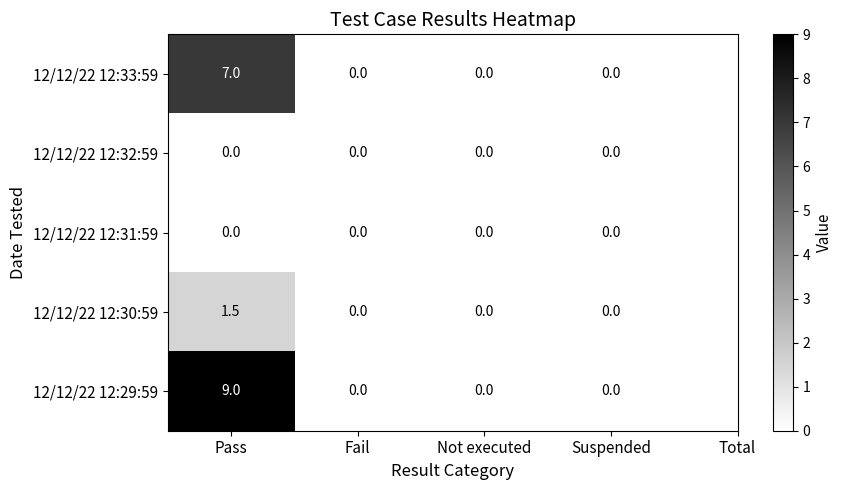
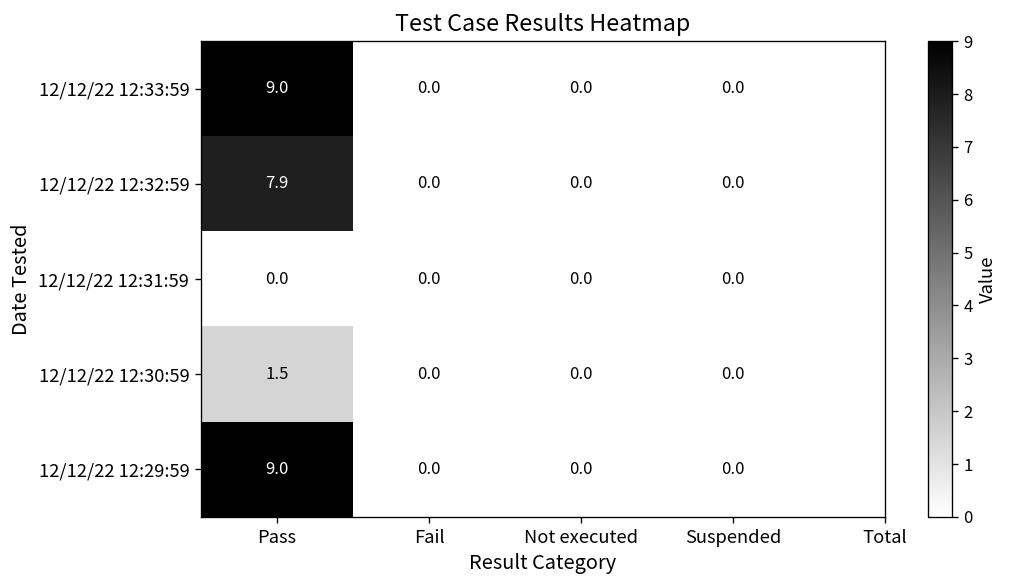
  {
    "12/12/22 12:33:59": {
-     "Pass": 7.0,
+     "Pass": 9.0,
      "Fail": 0.0,
      "Not executed": 0.0,
      "Suspended": 0.0
    },
    "12/12/22 12:32:59": {
-     "Pass": 0.0,
+     "Pass": 7.9,
      "Fail": 0.0,
      "Not executed": 0.0,
      "Suspended": 0.0
    },
    "12/12/22 12:31:59": {
      "Pass": 0.0,
      "Fail": 0.0,
      "Not executed": 0.0,
      "Suspended": 0.0
    },
    "12/12/22 12:30:59": {
      "Pass": 1.5,
      "Fail": 0.0,
      "Not executed": 0.0,
      "Suspended": 0.0
    },
    "12/12/22 12:29:59": {
      "Pass": 9.0,
      "Fail": 0.0,
      "Not executed": 0.0,
      "Suspended": 0.0
    }
  }
